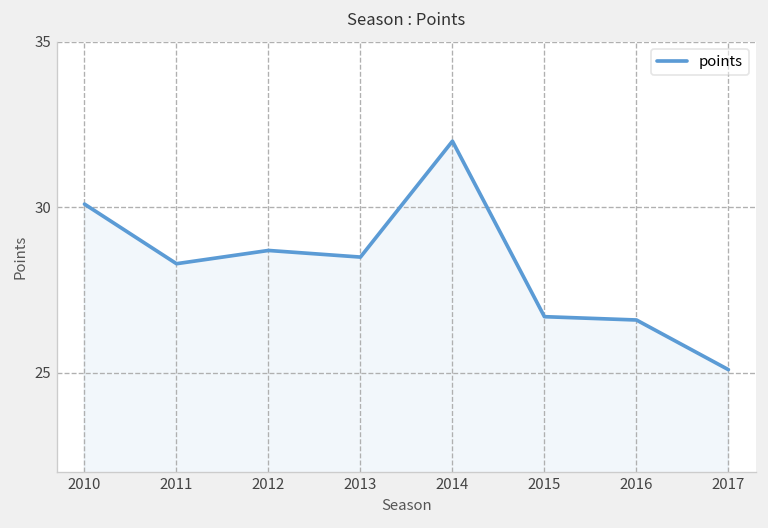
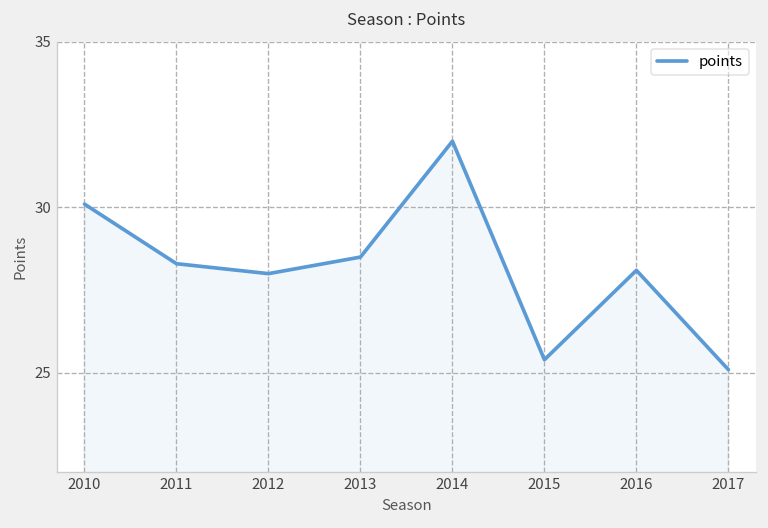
  {
    "2010": 30.1,
    "2011": 28.3,
-   "2012": 28.7,
+   "2012": 28.0,
    "2013": 28.5,
    "2014": 32.0,
-   "2015": 26.7,
-   "2016": 26.6,
+   "2015": 25.4,
+   "2016": 28.1,
    "2017": 25.1
  }
